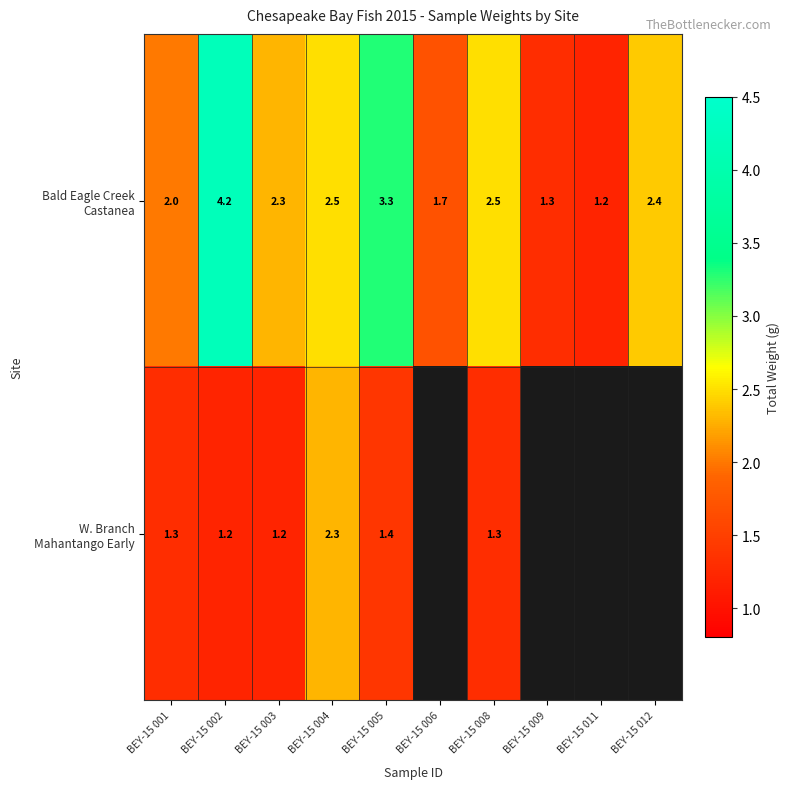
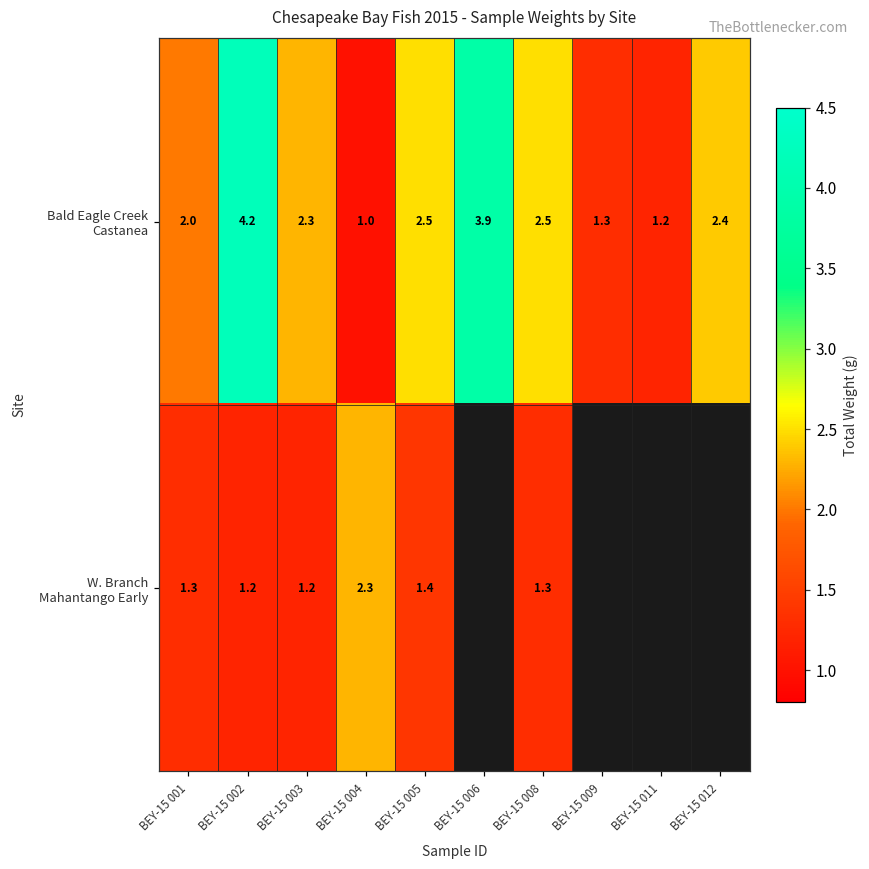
  {
    "Bald Eagle Creek Castanea": {
      "BEY-15 001": 2.0,
      "BEY-15 002": 4.2,
      "BEY-15 003": 2.3,
-     "BEY-15 004": 2.5,
-     "BEY-15 005": 3.3,
-     "BEY-15 006": 1.7,
+     "BEY-15 004": 1.0,
+     "BEY-15 005": 2.5,
+     "BEY-15 006": 3.9,
      "BEY-15 008": 2.5,
      "BEY-15 009": 1.3,
      "BEY-15 011": 1.2,
      "BEY-15 012": 2.4
    },
    "W. Branch Mahantango Early": {
      "BEY-15 001": 1.3,
      "BEY-15 002": 1.2,
      "BEY-15 003": 1.2,
      "BEY-15 004": 2.3,
      "BEY-15 005": 1.4,
      "BEY-15 008": 1.3
    }
  }
